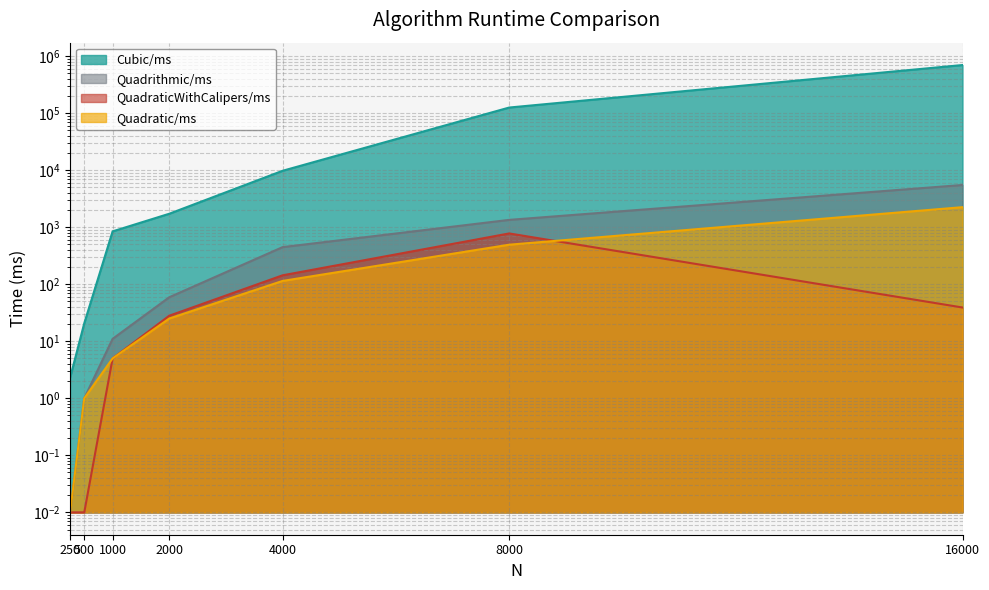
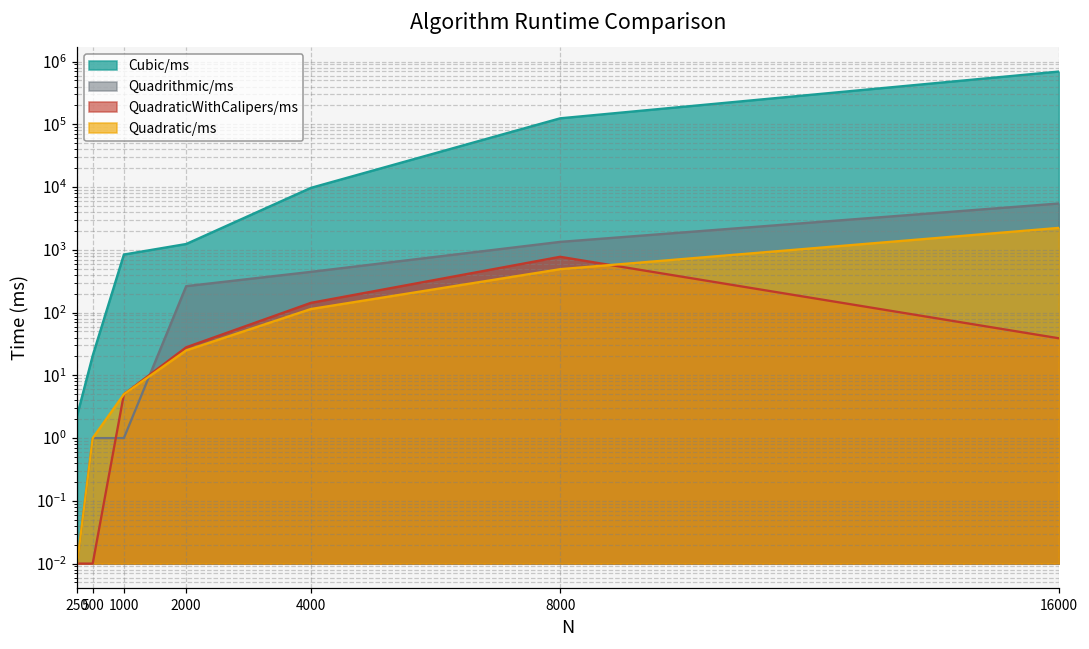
  {
    "Cubic/ms": {
      "1000": 800,
-     "2000": 1700,
+     "2000": 1200,
      "4000": 10000,
      "8000": 120000,
      "16000": 700000
    },
    "Quadrithmic/ms": {
-     "1000": 11,
-     "2000": 60,
+     "1000": 1,
+     "2000": 300,
      "4000": 400,
      "8000": 1300,
      "16000": 5000
    },
    "QuadraticWithCalipers/ms": {
      "2000": 30,
      "4000": 140,
      "8000": 800,
      "16000": 40
    },
    "Quadratic/ms": {
      "2000": 30,
      "4000": 110,
      "8000": 500,
      "16000": 2200
    }
  }
